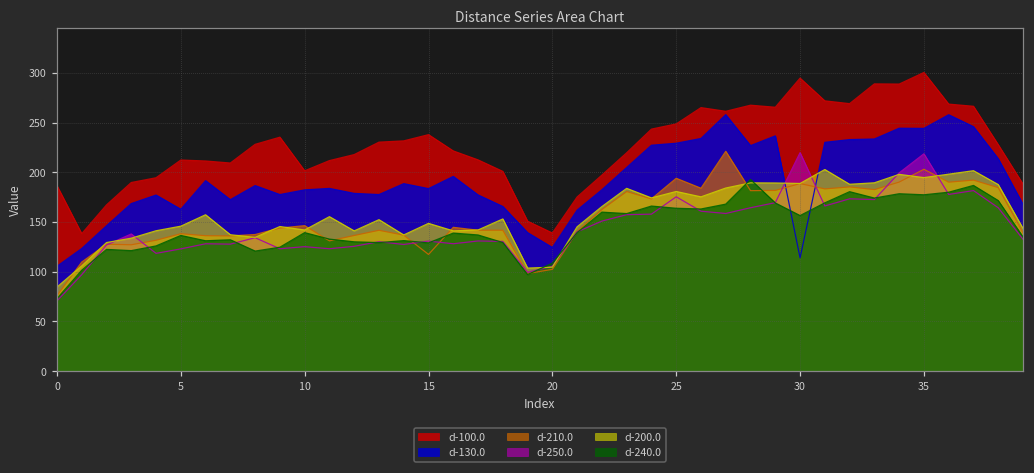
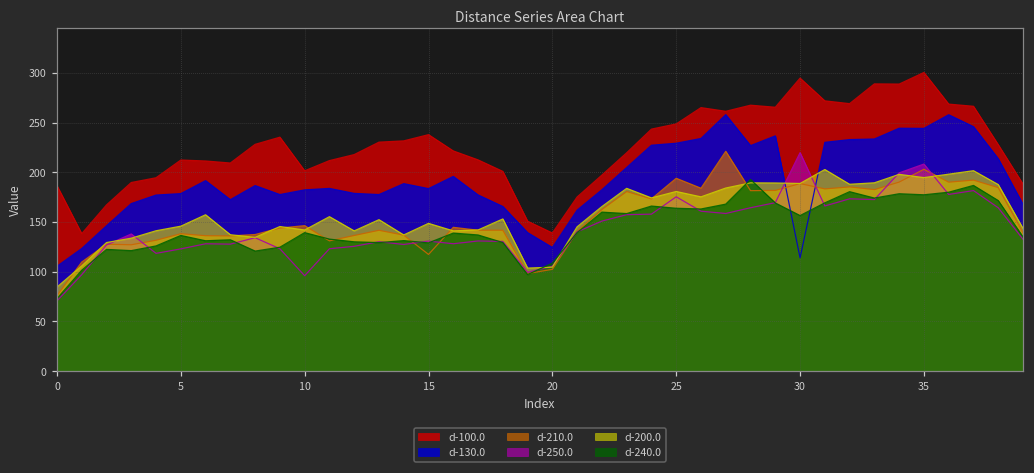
  {
    "d-100.0": {
      "0": 190,
      "5": 210,
      "10": 200,
      "15": 240,
      "20": 140,
      "25": 250,
      "30": 290,
      "35": 300
    },
    "d-130.0": {
      "0": 110,
-     "5": 160,
+     "5": 180,
      "10": 180,
      "15": 180,
      "20": 120,
      "25": 230,
      "30": 110,
      "35": 240
    },
    "d-210.0": {
      "0": 80,
      "10": 150,
      "15": 120,
      "25": 190,
      "35": 200
    },
    "d-250.0": {
      "5": 120,
-     "10": 130,
+     "10": 100,
      "25": 180,
      "30": 220,
-     "35": 220
+     "35": 210
    },
    "d-200.0": {
      "0": 80,
      "5": 150,
      "15": 150,
      "25": 180,
      "35": 190
    },
    "d-240.0": {
      "20": 110,
      "25": 160,
      "30": 160,
      "35": 180
    }
  }
